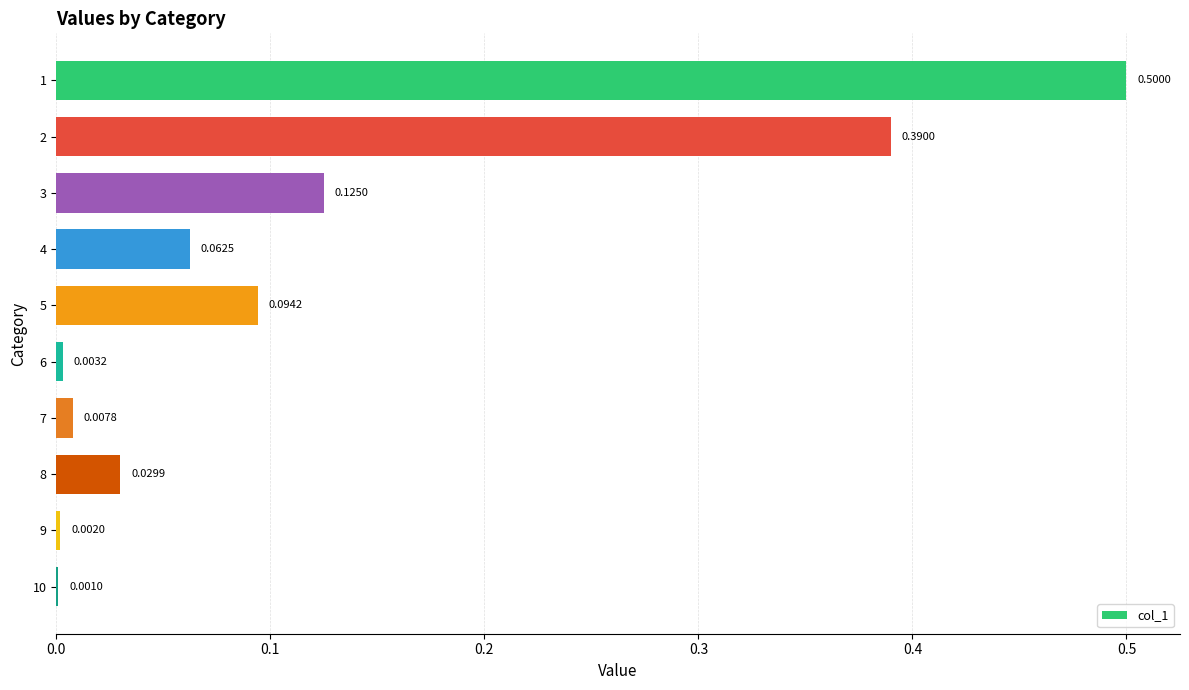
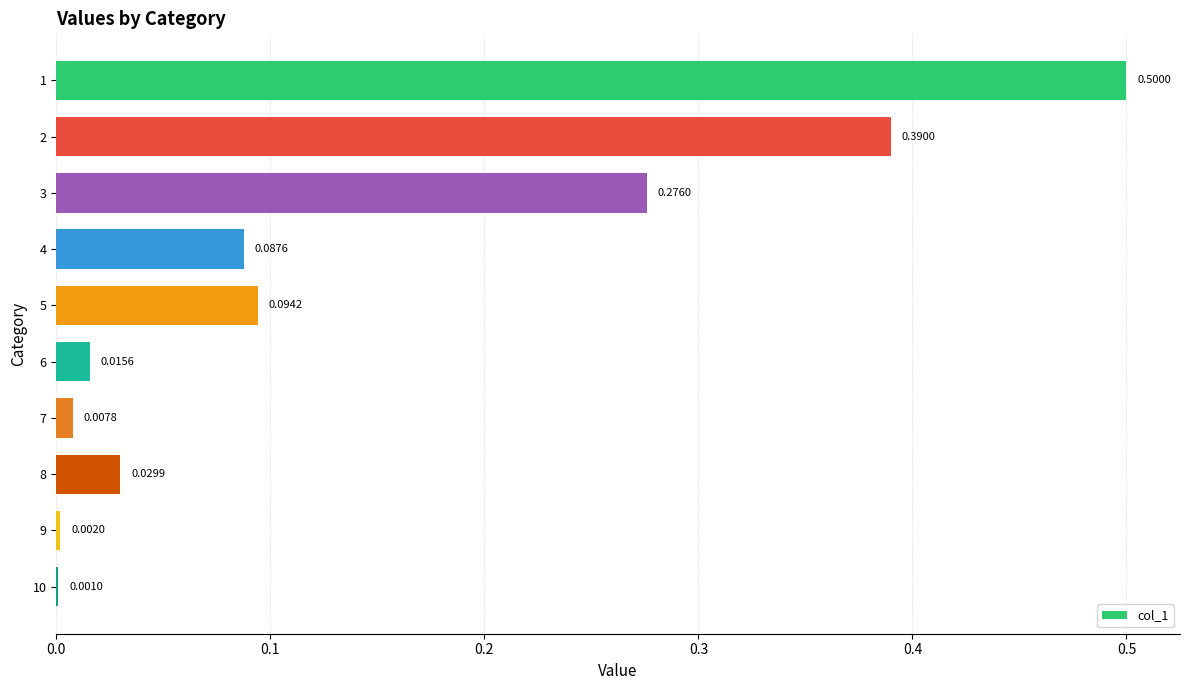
  {
    "1": 0.5000,
    "2": 0.3900,
-   "3": 0.1250,
-   "4": 0.0625,
+   "3": 0.2760,
+   "4": 0.0876,
    "5": 0.0942,
-   "6": 0.0032,
+   "6": 0.0156,
    "7": 0.0078,
    "8": 0.0299,
    "9": 0.0020,
    "10": 0.0010
  }
